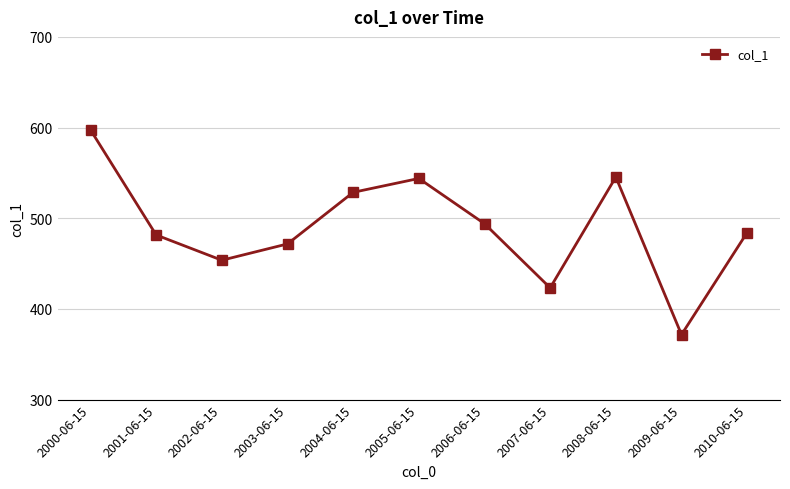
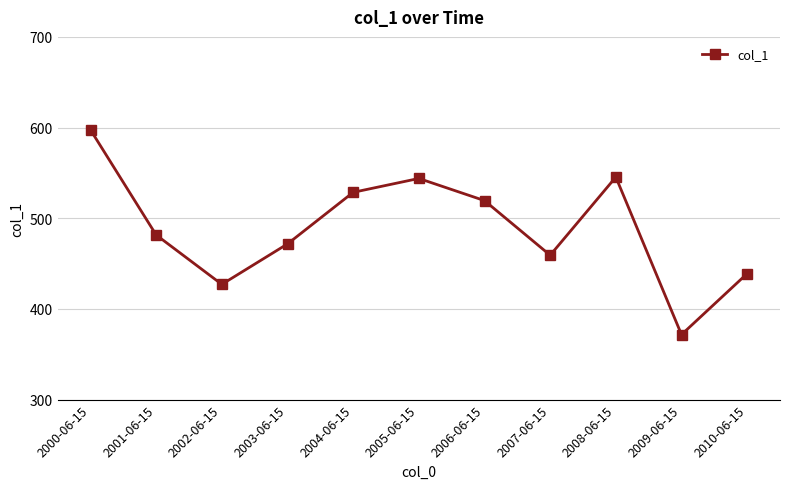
  {
    "2000-06-15": 600,
    "2001-06-15": 480,
-   "2002-06-15": 450,
+   "2002-06-15": 430,
    "2003-06-15": 470,
    "2004-06-15": 530,
    "2005-06-15": 540,
-   "2006-06-15": 490,
-   "2007-06-15": 420,
+   "2006-06-15": 520,
+   "2007-06-15": 460,
    "2008-06-15": 550,
    "2009-06-15": 370,
-   "2010-06-15": 480
+   "2010-06-15": 440
  }
